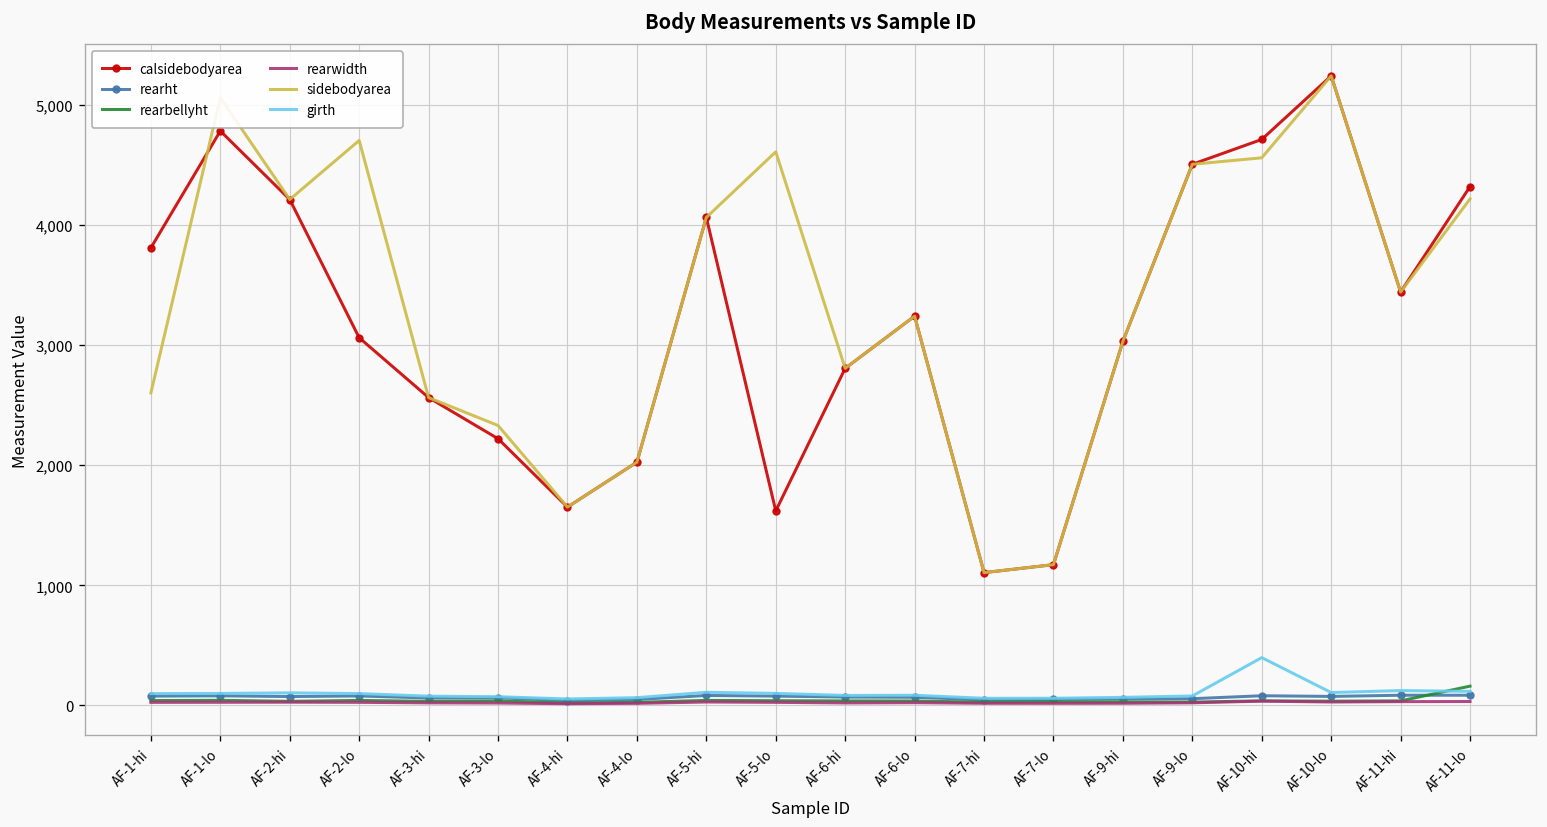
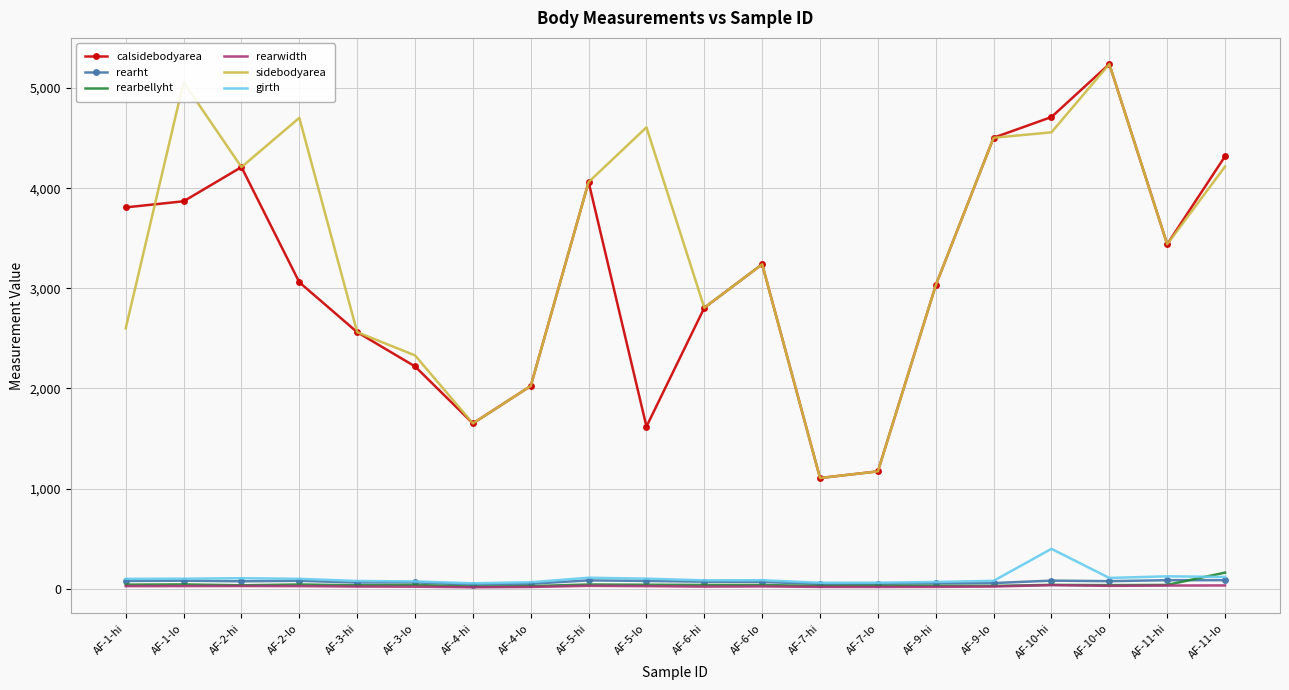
  {
    "calsidebodyarea": {
      "AF-1-hi": "3,810",
-     "AF-1-lo": "4,780",
+     "AF-1-lo": "3,870",
      "AF-2-lo": "3,060",
      "AF-3-lo": "2,220",
      "AF-5-lo": "1,620",
      "AF-10-hi": "4,710",
      "AF-11-lo": "4,320"
    },
    "rearht": {
      "AF-2-hi": "70",
      "AF-5-hi": "80",
      "AF-10-hi": "80",
      "AF-10-lo": "80",
      "AF-11-hi": "90",
      "AF-11-lo": "90"
    },
    "rearbellyht": {
      "AF-11-lo": "160"
    },
    "rearwidth": {
      "AF-11-lo": "30"
    },
    "sidebodyarea": {
      "AF-1-hi": "2,600",
      "AF-2-lo": "4,700",
      "AF-3-lo": "2,330",
      "AF-5-lo": "4,610",
      "AF-10-hi": "4,560",
      "AF-11-lo": "4,220"
    },
    "girth": {
      "AF-2-hi": "110",
      "AF-5-hi": "110",
      "AF-10-hi": "400",
      "AF-10-lo": "110",
      "AF-11-hi": "120",
      "AF-11-lo": "120"
    }
  }
